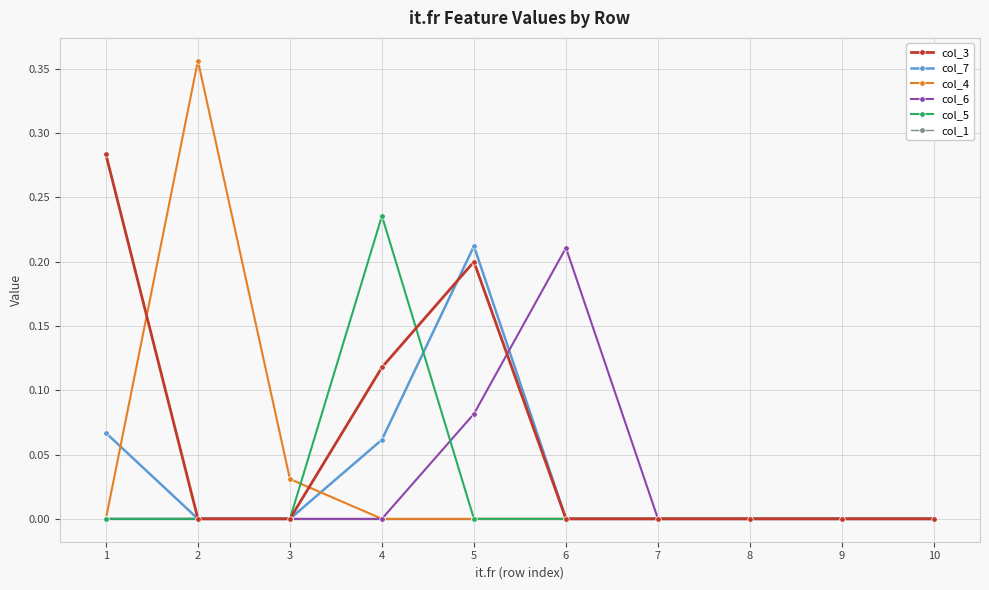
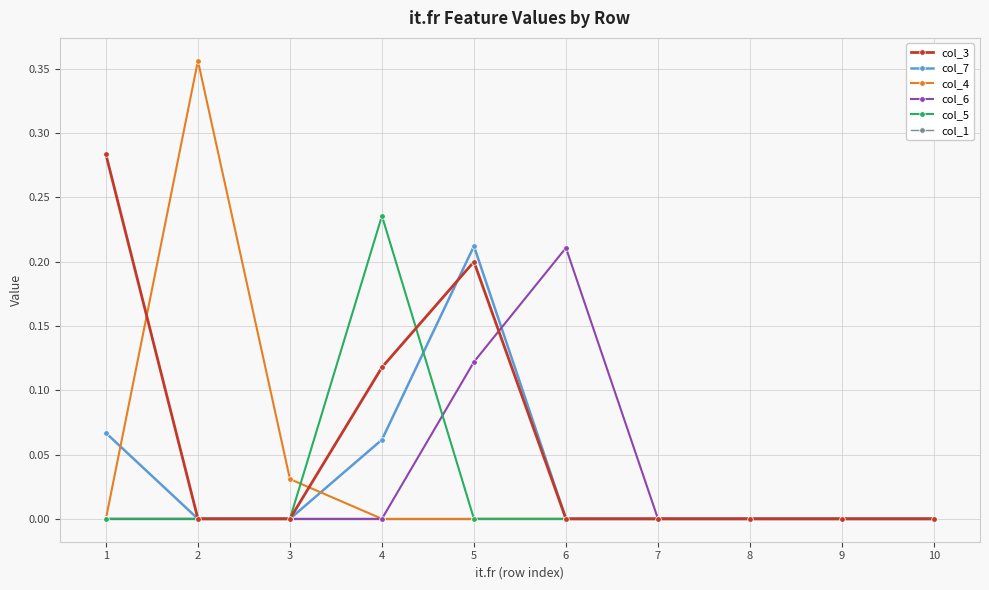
  {
    "col_3": {
      "1": 0.283,
      "4": 0.118,
      "5": 0.200
    },
    "col_7": {
      "1": 0.067,
      "4": 0.062,
      "5": 0.212
    },
    "col_4": {
      "2": 0.356,
      "3": 0.031
    },
    "col_6": {
-     "5": 0.082,
+     "5": 0.122,
      "6": 0.211
    },
    "col_5": {
      "4": 0.236
    }
  }
